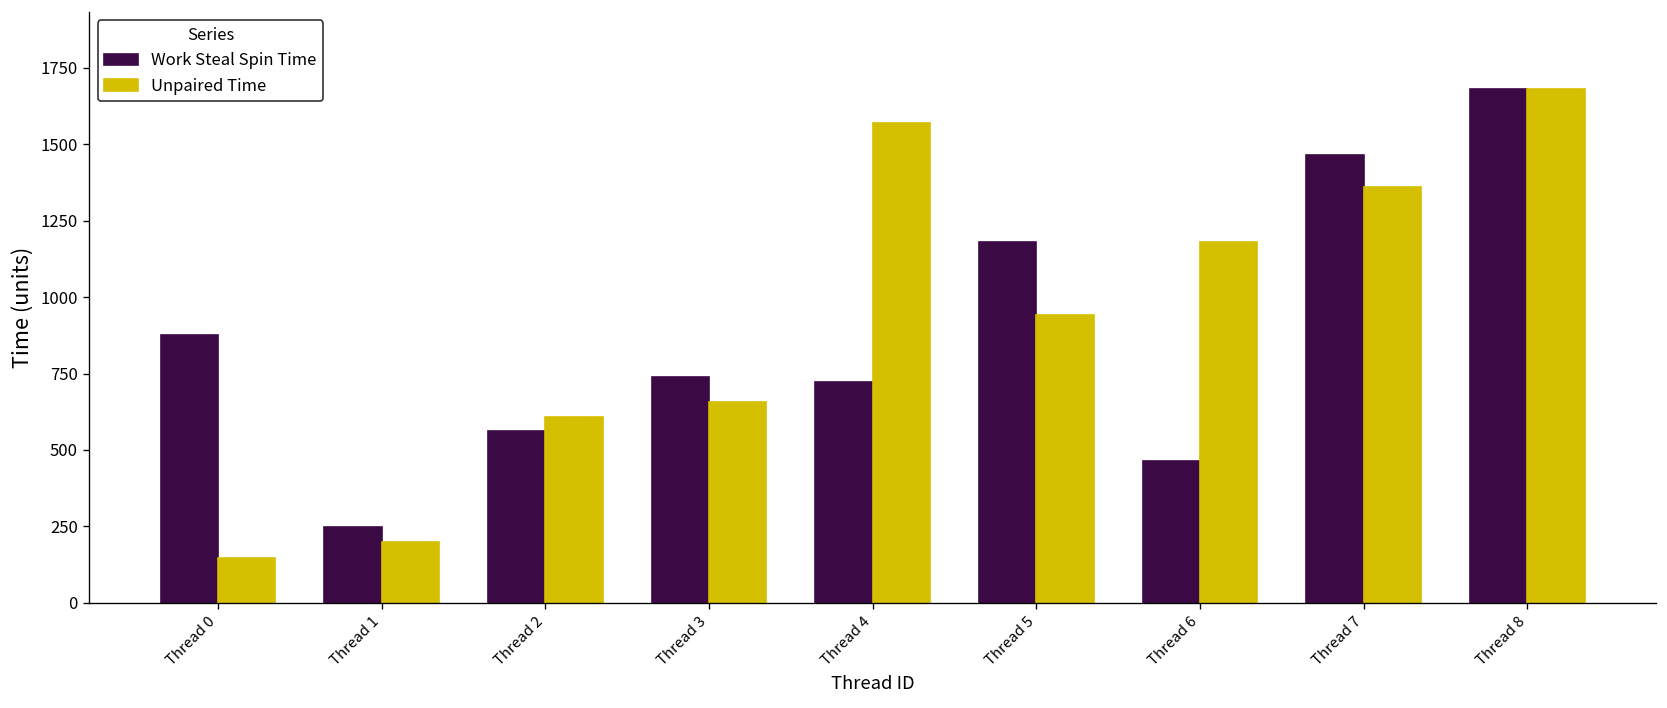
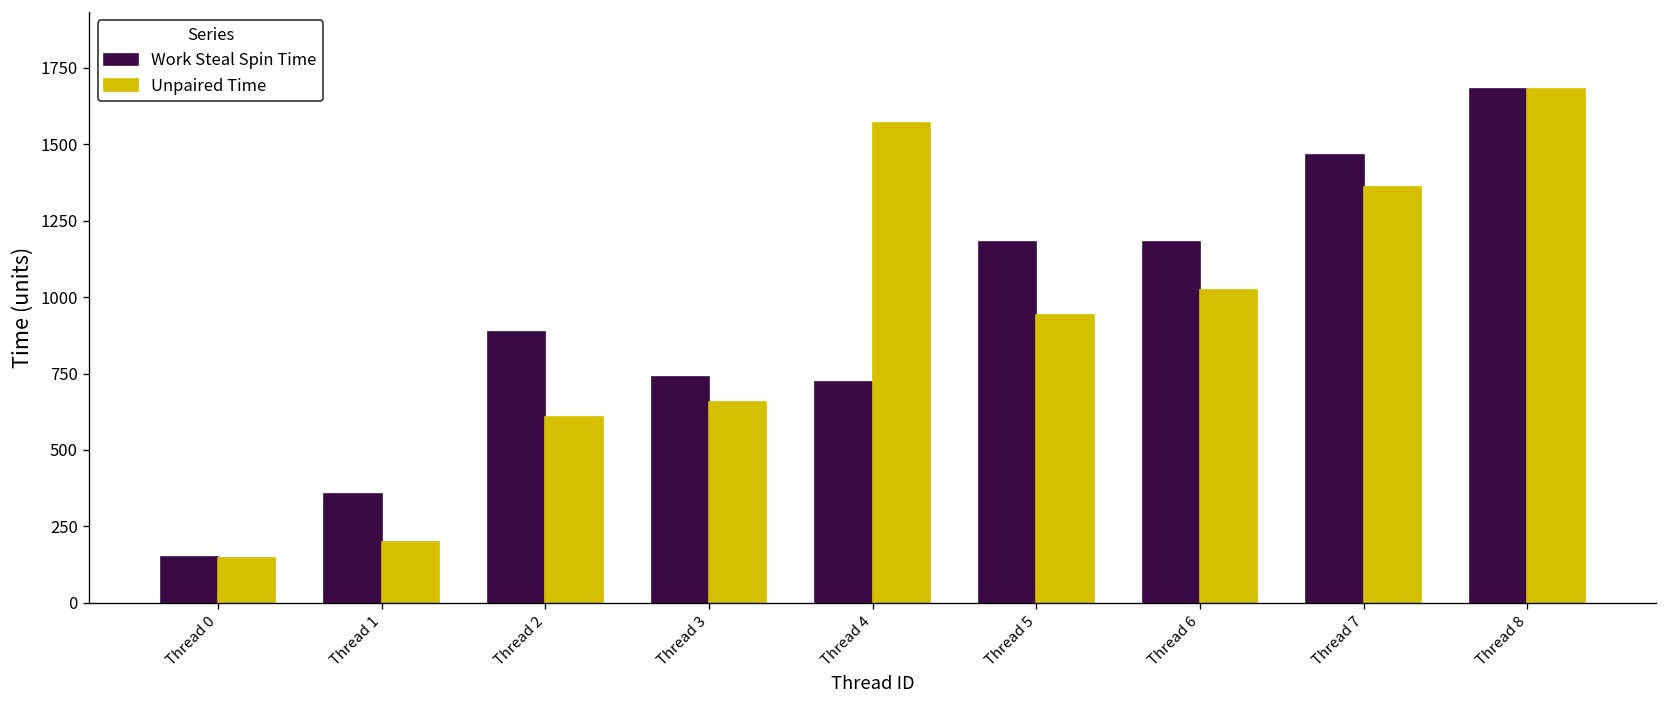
  {
    "Work Steal Spin Time": {
-     "Thread 0": 880,
-     "Thread 1": 250,
-     "Thread 2": 560,
+     "Thread 0": 150,
+     "Thread 1": 360,
+     "Thread 2": 890,
      "Thread 3": 740,
      "Thread 4": 720,
      "Thread 5": 1180,
-     "Thread 6": 460,
+     "Thread 6": 1180,
      "Thread 7": 1470,
      "Thread 8": 1680
    },
    "Unpaired Time": {
      "Thread 0": 150,
      "Thread 1": 200,
      "Thread 2": 610,
      "Thread 3": 660,
      "Thread 4": 1570,
      "Thread 5": 940,
-     "Thread 6": 1180,
+     "Thread 6": 1020,
      "Thread 7": 1360,
      "Thread 8": 1680
    }
  }
